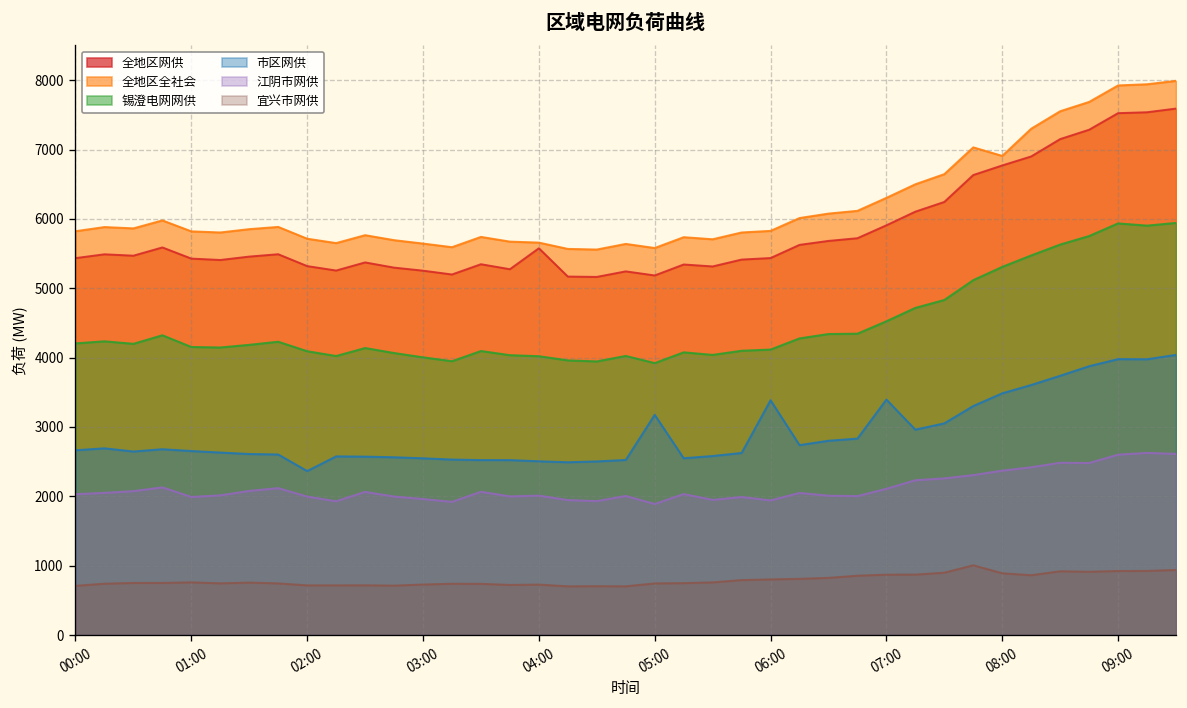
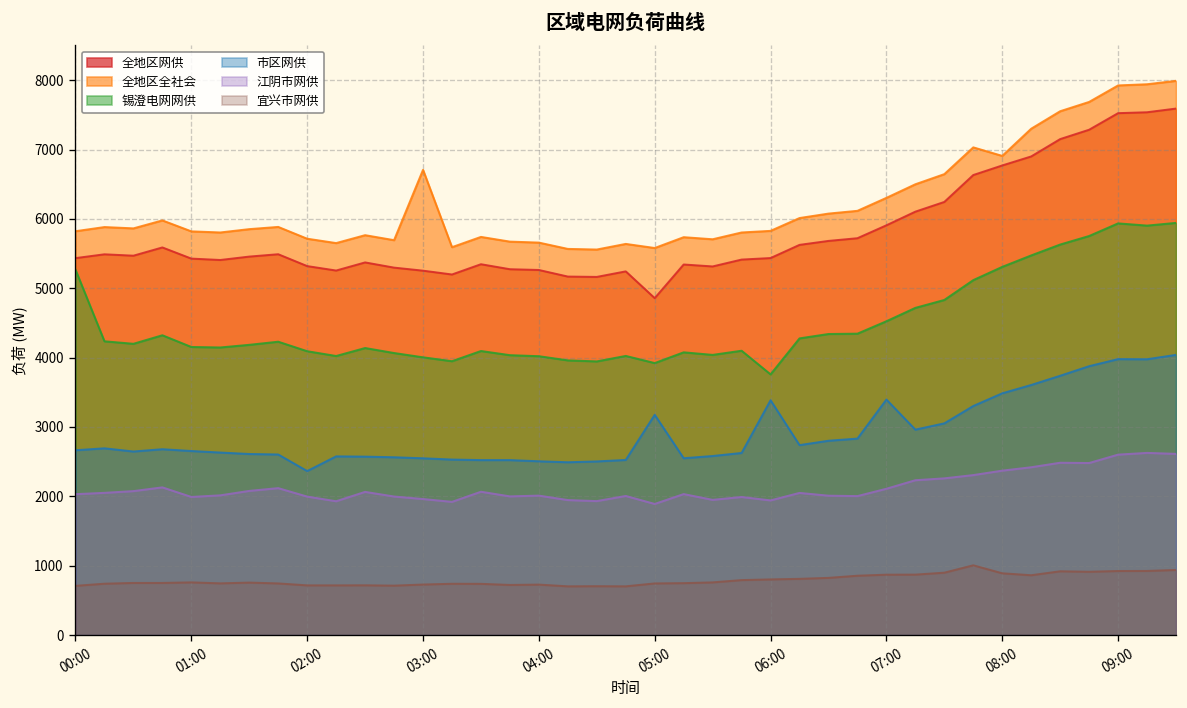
  {
    "全地区网供": {
      "00:00": 5400,
      "01:00": 5400,
      "02:00": 5300,
      "03:00": 5300,
-     "04:00": 5600,
-     "05:00": 5200,
+     "04:00": 5300,
+     "05:00": 4900,
      "06:00": 5400,
      "07:00": 5900,
      "08:00": 6800,
      "09:00": 7500
    },
    "全地区全社会": {
      "00:00": 5800,
      "01:00": 5800,
      "02:00": 5700,
-     "03:00": 5600,
+     "03:00": 6700,
      "04:00": 5700,
      "05:00": 5600,
      "06:00": 5800,
      "07:00": 6300,
      "08:00": 6900,
      "09:00": 7900
    },
    "锡澄电网网供": {
-     "00:00": 4200,
+     "00:00": 5300,
      "01:00": 4200,
      "02:00": 4100,
      "03:00": 4000,
      "04:00": 4000,
      "05:00": 3900,
-     "06:00": 4100,
+     "06:00": 3800,
      "07:00": 4500,
      "08:00": 5300,
      "09:00": 5900
    },
    "市区网供": {
      "00:00": 2700,
      "01:00": 2700,
      "02:00": 2400,
      "03:00": 2500,
      "04:00": 2500,
      "05:00": 3200,
      "06:00": 3400,
      "07:00": 3400,
      "08:00": 3500,
      "09:00": 4000
    }
  }
